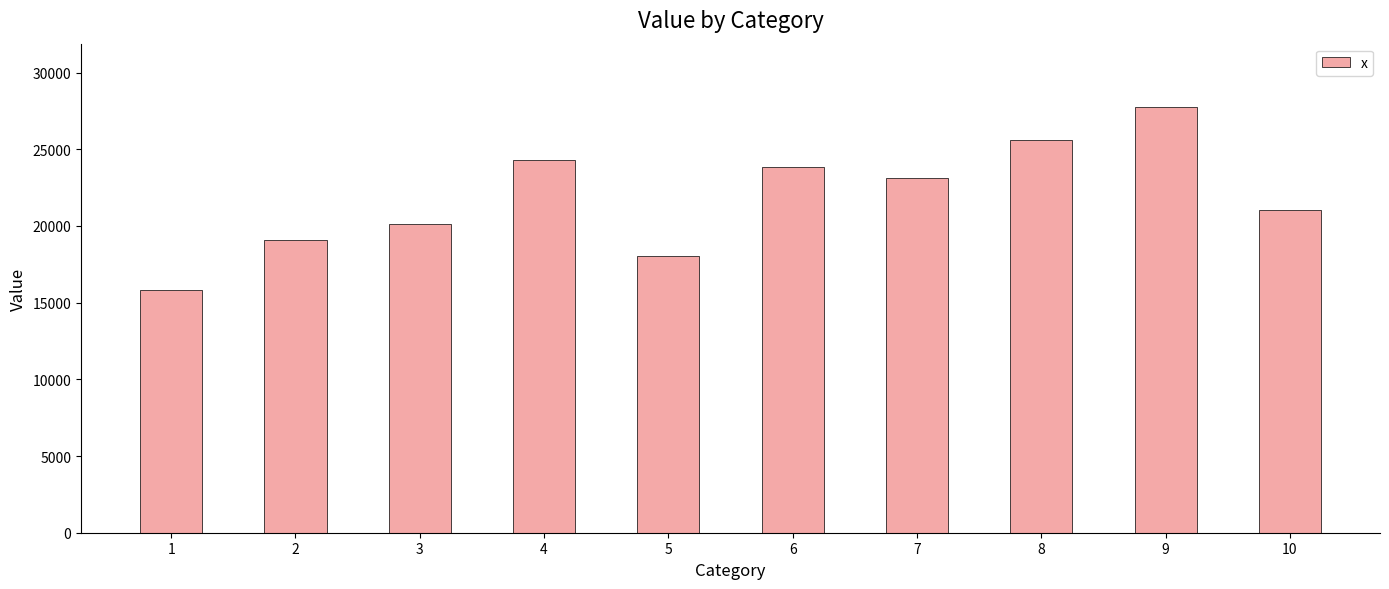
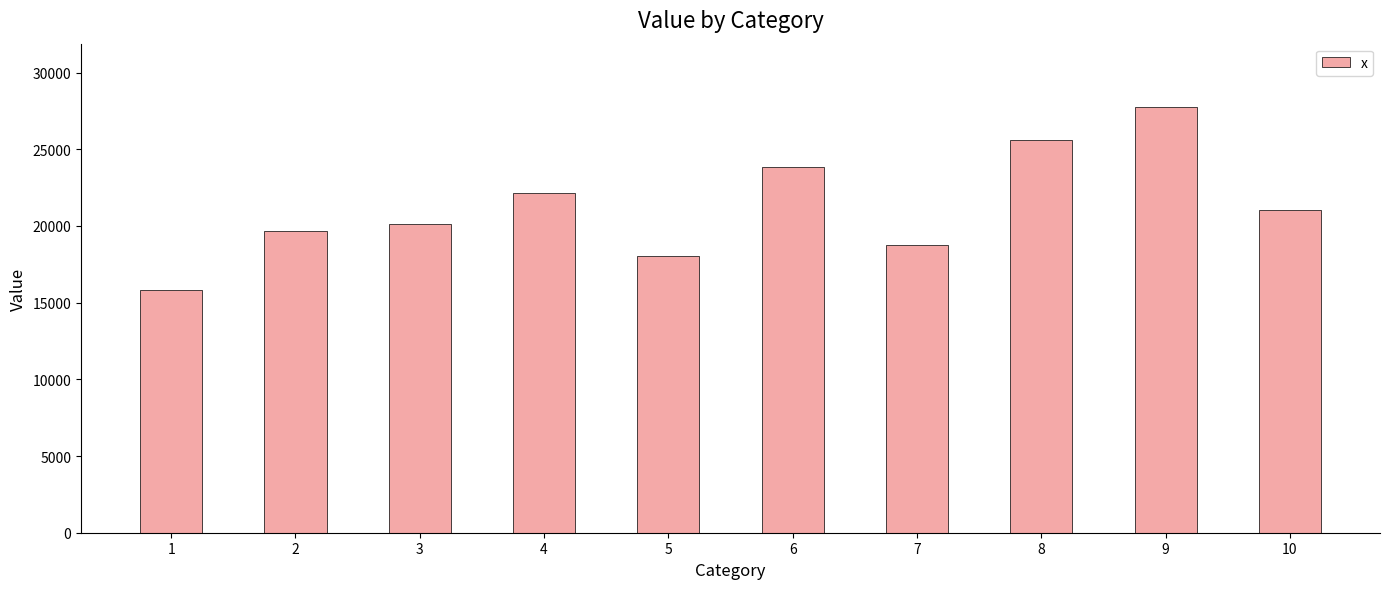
  {
    "1": 15800,
-   "2": 19100,
+   "2": 19600,
    "3": 20200,
-   "4": 24300,
+   "4": 22100,
    "5": 18000,
    "6": 23800,
-   "7": 23100,
+   "7": 18700,
    "8": 25600,
    "9": 27700,
    "10": 21000
  }
